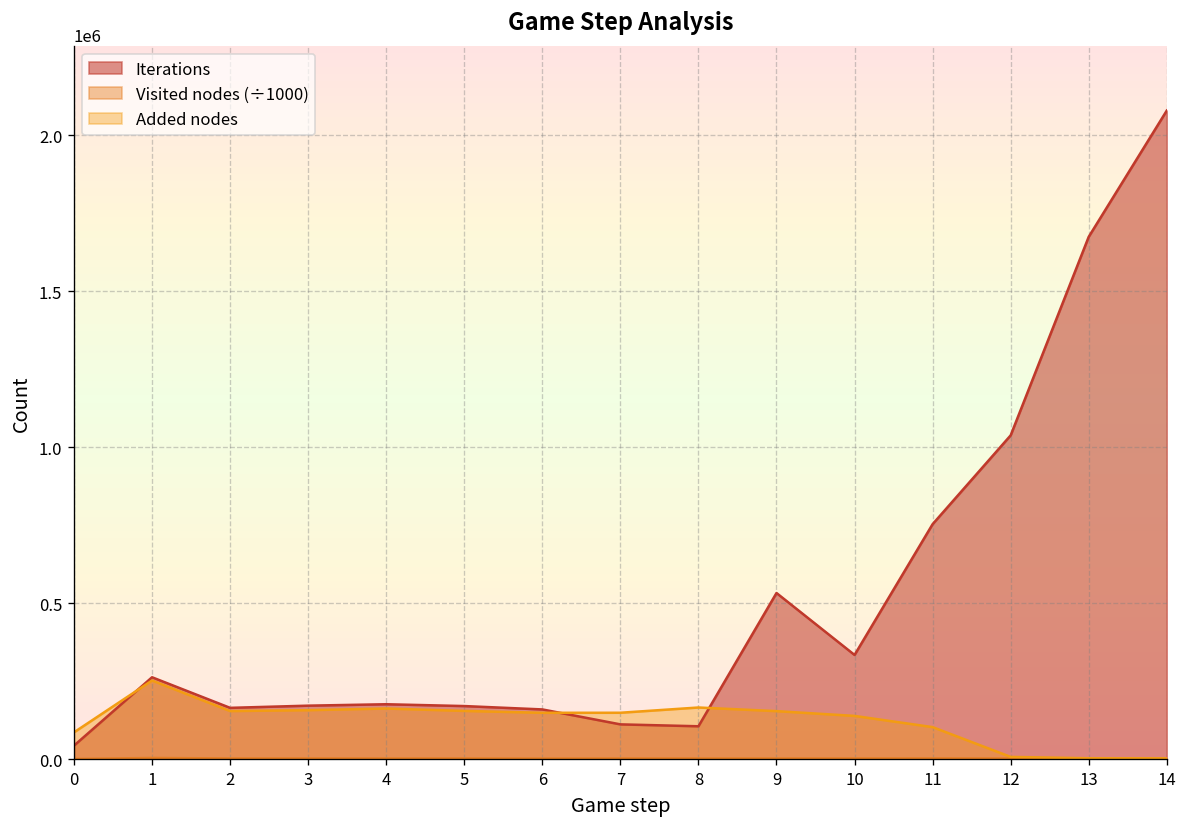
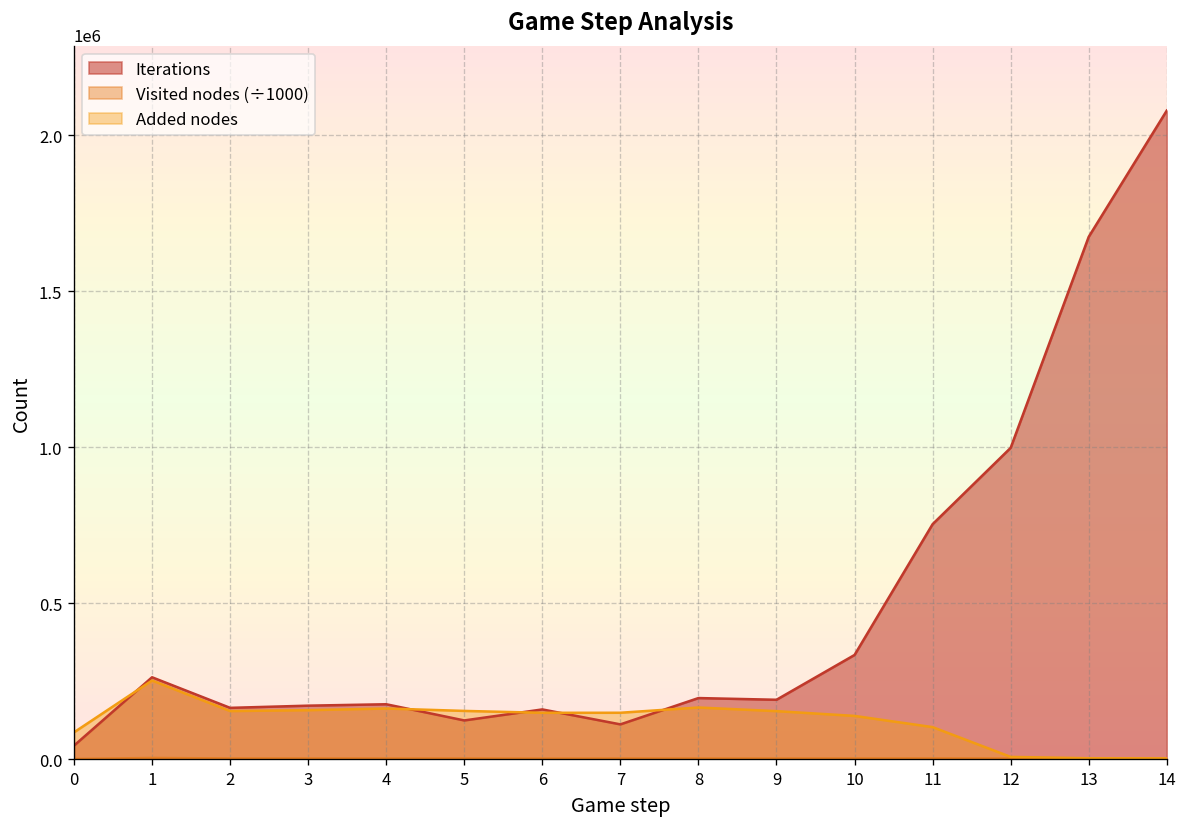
  {
    "Iterations": {
      "0": 40000,
      "1": 260000,
      "2": 170000,
      "3": 170000,
      "4": 180000,
-     "5": 170000,
+     "5": 130000,
      "6": 160000,
      "7": 110000,
-     "8": 110000,
-     "9": 530000,
+     "8": 200000,
+     "9": 190000,
      "10": 330000,
      "11": 750000,
-     "12": 1040000,
+     "12": 1000000,
      "13": 1670000,
      "14": 2080000
    }
  }
